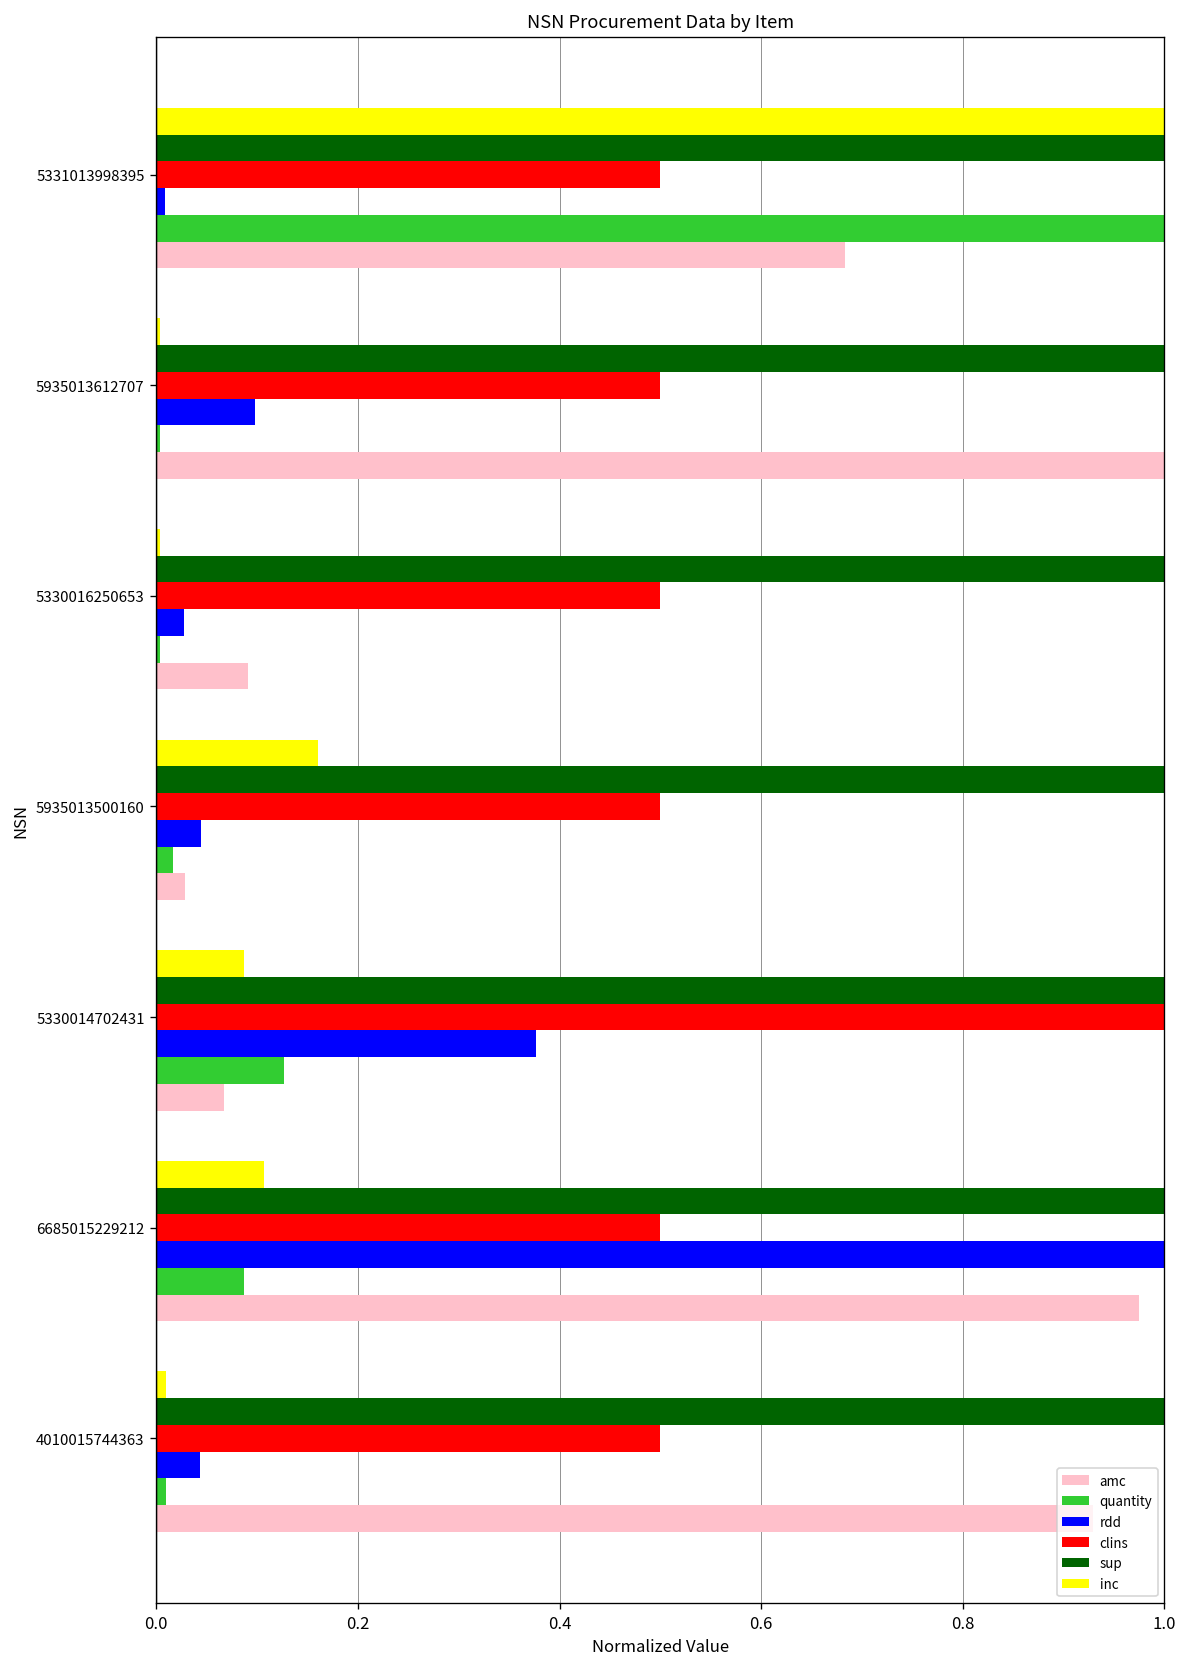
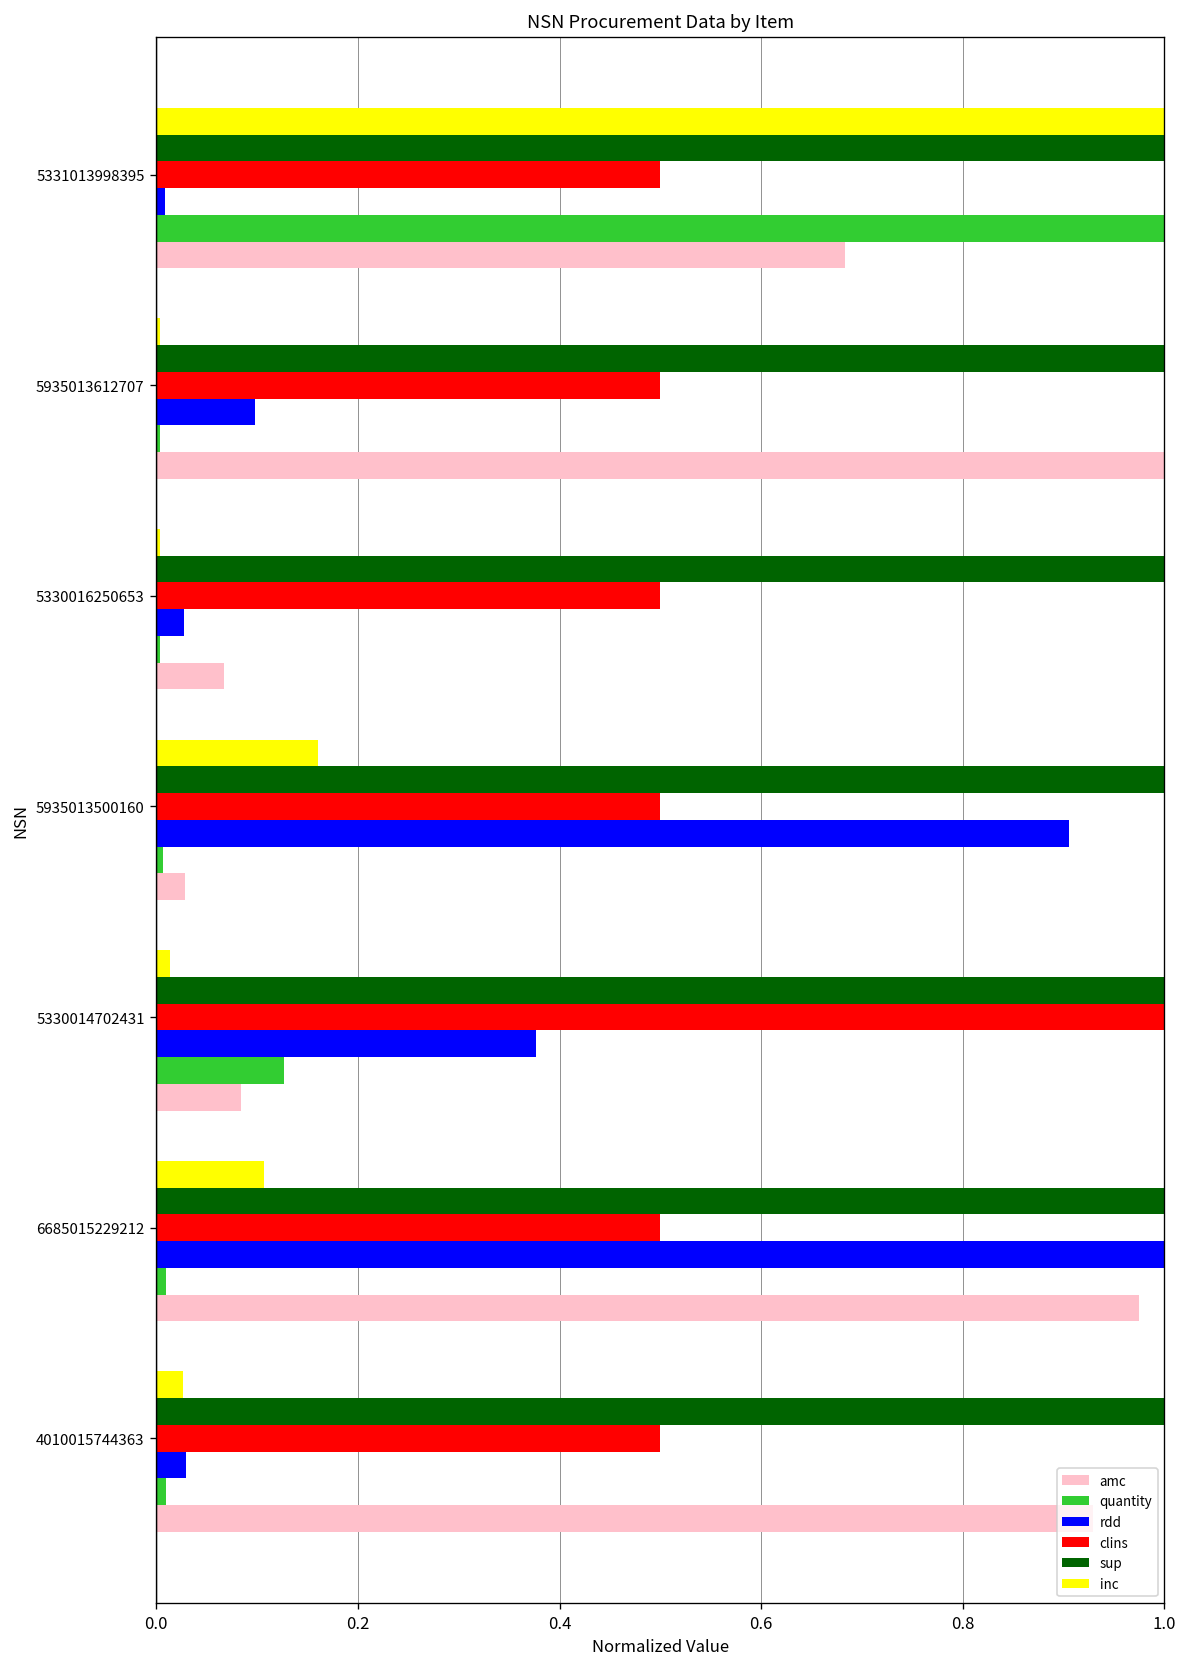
  {
    "amc": {
      "5331013998395": 0.68,
      "5935013612707": 1.00,
-     "5330016250653": 0.09,
+     "5330016250653": 0.07,
      "5935013500160": 0.03,
-     "5330014702431": 0.07,
+     "5330014702431": 0.08,
      "6685015229212": 0.97
    },
    "quantity": {
      "5331013998395": 1.00,
      "5935013612707": 0.00,
      "5330016250653": 0.00,
-     "5935013500160": 0.02,
+     "5935013500160": 0.01,
      "5330014702431": 0.13,
-     "6685015229212": 0.09,
+     "6685015229212": 0.01,
      "4010015744363": 0.01
    },
    "rdd": {
      "5331013998395": 0.01,
      "5935013612707": 0.10,
      "5330016250653": 0.03,
-     "5935013500160": 0.04,
+     "5935013500160": 0.90,
      "5330014702431": 0.38,
      "6685015229212": 1.00,
-     "4010015744363": 0.04
+     "4010015744363": 0.03
    },
    "clins": {
      "5331013998395": 0.50,
      "5935013612707": 0.50,
      "5330016250653": 0.50,
      "5935013500160": 0.50,
      "5330014702431": 1.00,
      "6685015229212": 0.50,
      "4010015744363": 0.50
    },
    "sup": {
      "5331013998395": 1.00,
      "5935013612707": 1.00,
      "5330016250653": 1.00,
      "5935013500160": 1.00,
      "5330014702431": 1.00,
      "6685015229212": 1.00,
      "4010015744363": 1.00
    },
    "inc": {
      "5331013998395": 1.00,
      "5935013612707": 0.00,
      "5330016250653": 0.00,
      "5935013500160": 0.16,
-     "5330014702431": 0.09,
+     "5330014702431": 0.01,
      "6685015229212": 0.11,
-     "4010015744363": 0.01
+     "4010015744363": 0.03
    }
  }
